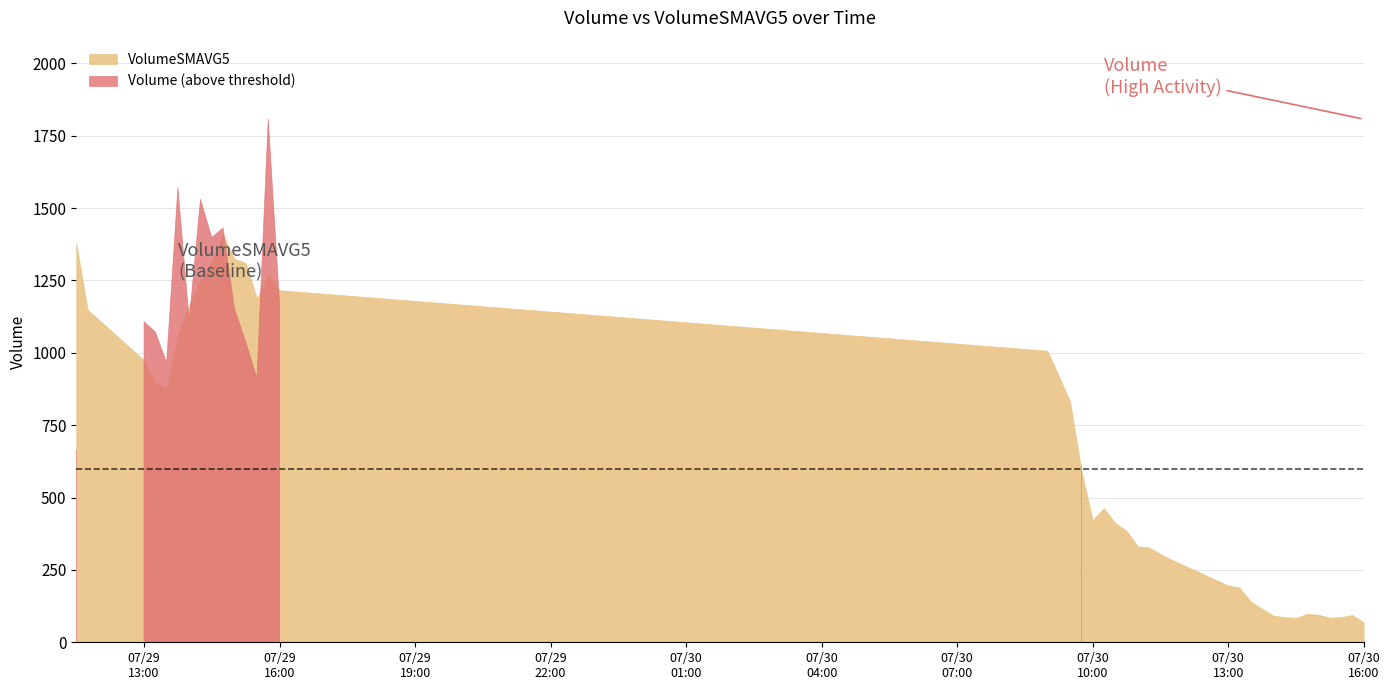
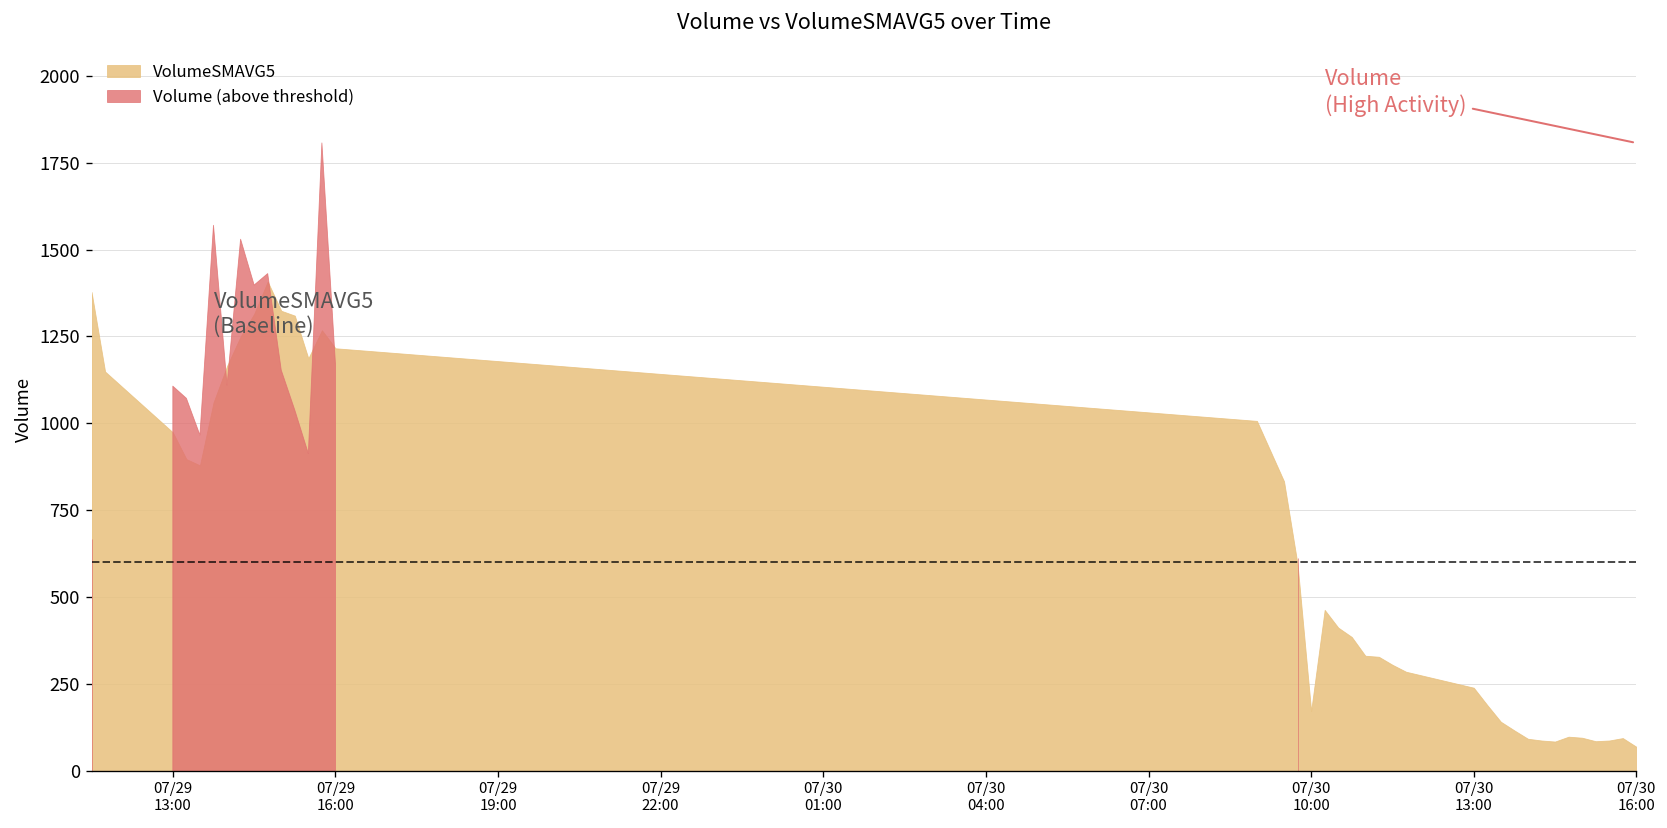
  {
    "07/29 13:00": 970,
    "07/29 16:00": 1220,
-   "07/30 10:00": 420,
-   "07/30 13:00": 200,
+   "07/30 10:00": 170,
+   "07/30 13:00": 240,
    "07/30 16:00": 70
  }
